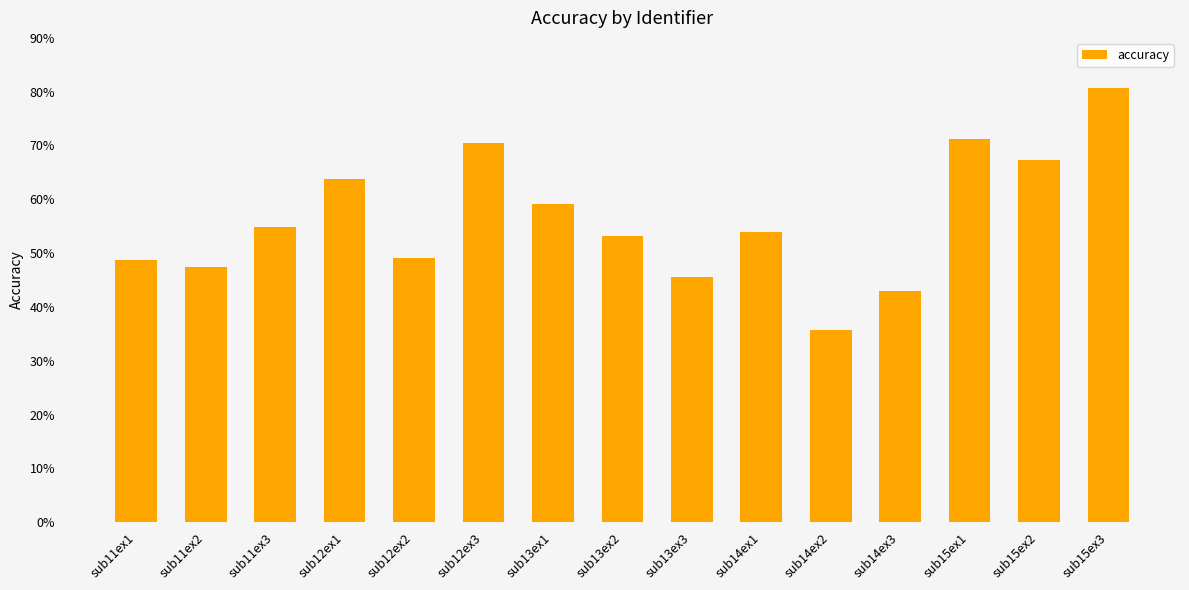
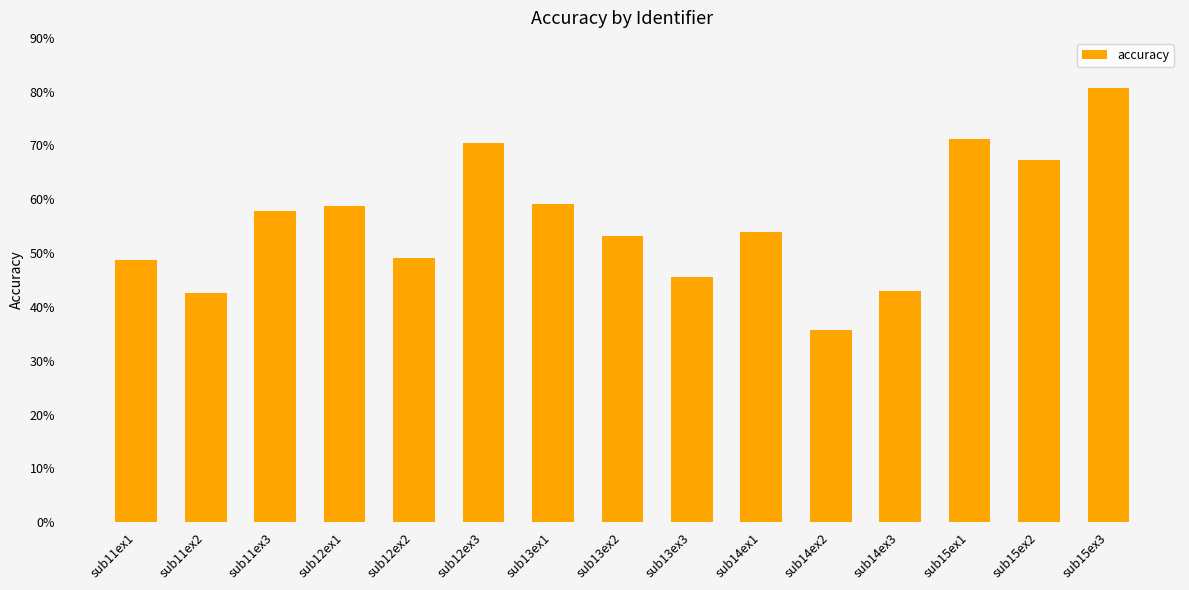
  {
    "sub11ex1": "49%",
-   "sub11ex2": "47%",
-   "sub11ex3": "55%",
-   "sub12ex1": "64%",
+   "sub11ex2": "43%",
+   "sub11ex3": "58%",
+   "sub12ex1": "59%",
    "sub12ex2": "49%",
    "sub12ex3": "70%",
    "sub13ex1": "59%",
    "sub13ex2": "53%",
    "sub13ex3": "46%",
    "sub14ex1": "54%",
    "sub14ex2": "36%",
    "sub14ex3": "43%",
    "sub15ex1": "71%",
    "sub15ex2": "67%",
    "sub15ex3": "81%"
  }
